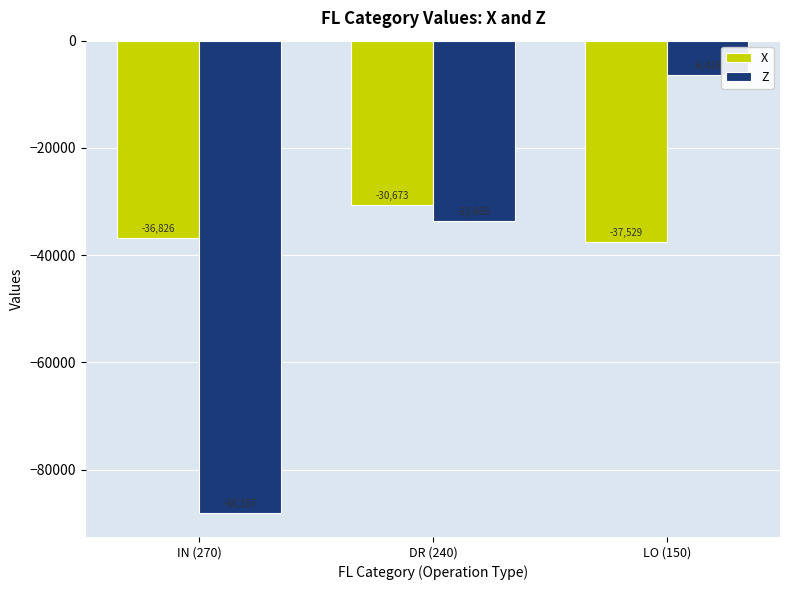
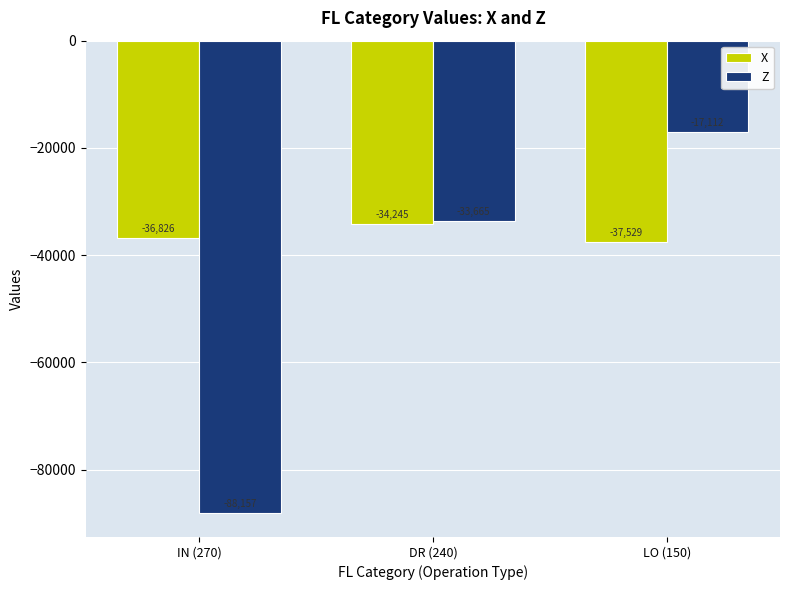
  {
    "X": {
      "IN (270)": "-36,826",
-     "DR (240)": "-30,673",
+     "DR (240)": "-34,245",
      "LO (150)": "-37,529"
    },
    "Z": {
      "IN (270)": "-88,157",
      "DR (240)": "-33,665",
-     "LO (150)": "-6,416"
+     "LO (150)": "-17,112"
    }
  }
